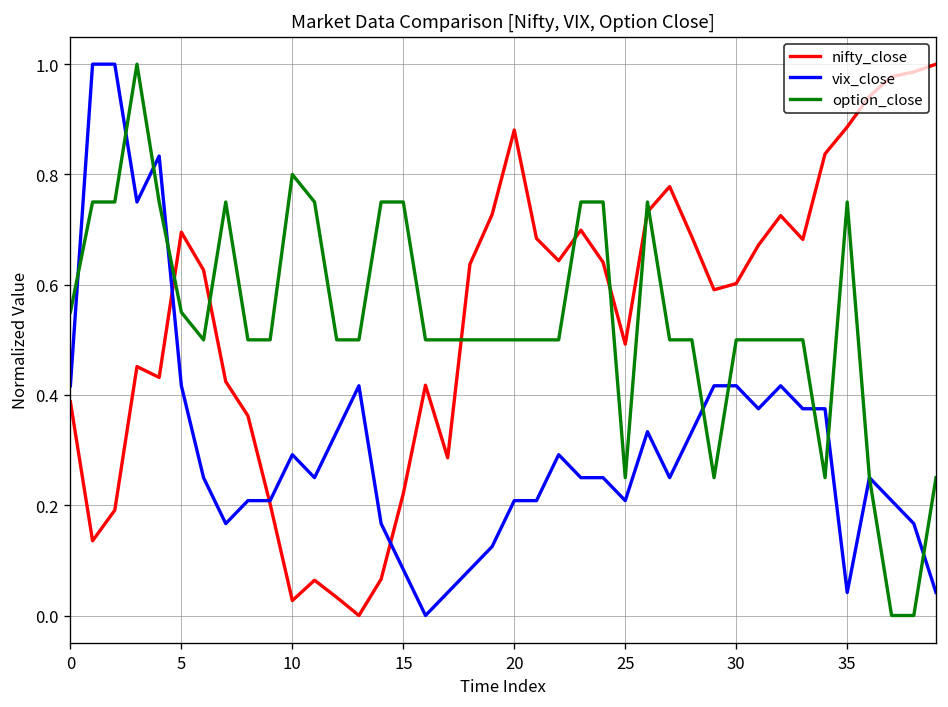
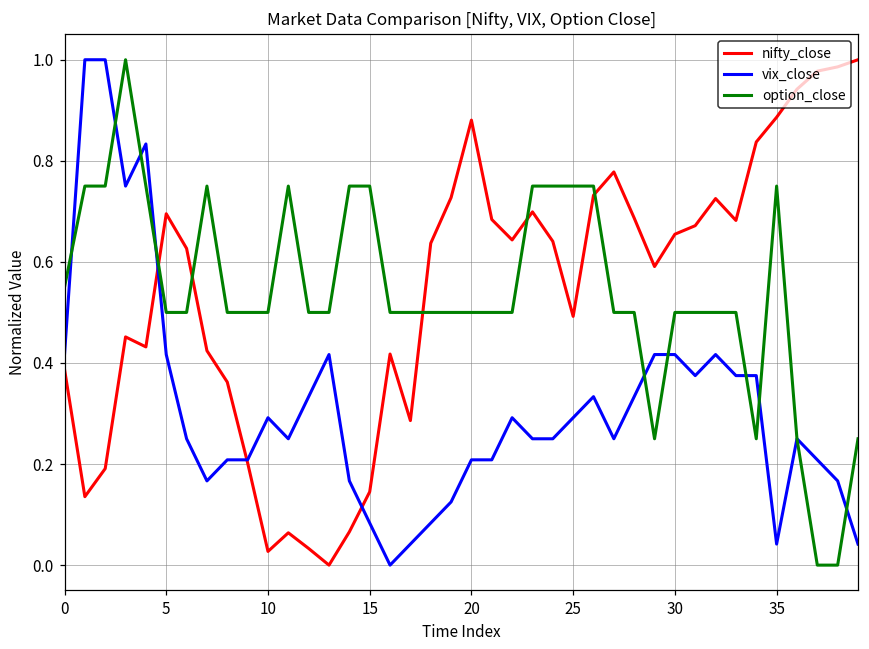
  {
    "nifty_close": {
      "0": 0.39,
      "5": 0.70,
      "10": 0.03,
-     "15": 0.22,
+     "15": 0.15,
      "20": 0.88,
      "25": 0.49,
-     "30": 0.60,
+     "30": 0.65,
      "35": 0.89
    },
    "vix_close": {
      "0": 0.42,
      "5": 0.42,
      "10": 0.29,
      "15": 0.08,
      "20": 0.21,
-     "25": 0.21,
+     "25": 0.29,
      "30": 0.42,
      "35": 0.04
    },
    "option_close": {
      "0": 0.55,
-     "5": 0.55,
-     "10": 0.80,
+     "5": 0.50,
+     "10": 0.50,
      "15": 0.75,
      "20": 0.50,
-     "25": 0.25,
+     "25": 0.75,
      "30": 0.50,
      "35": 0.75
    }
  }
